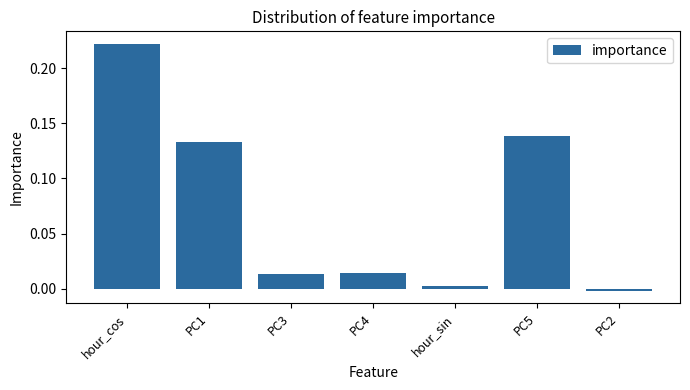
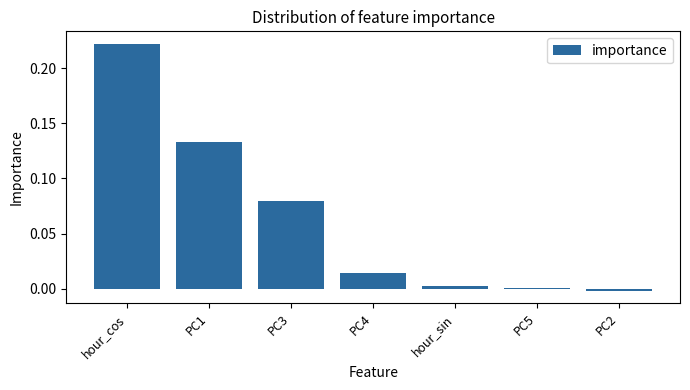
  {
    "hour_cos": 0.222,
    "PC1": 0.133,
-   "PC3": 0.014,
+   "PC3": 0.080,
    "PC4": 0.014,
    "hour_sin": 0.003,
-   "PC5": 0.138
+   "PC5": 0.001
  }
